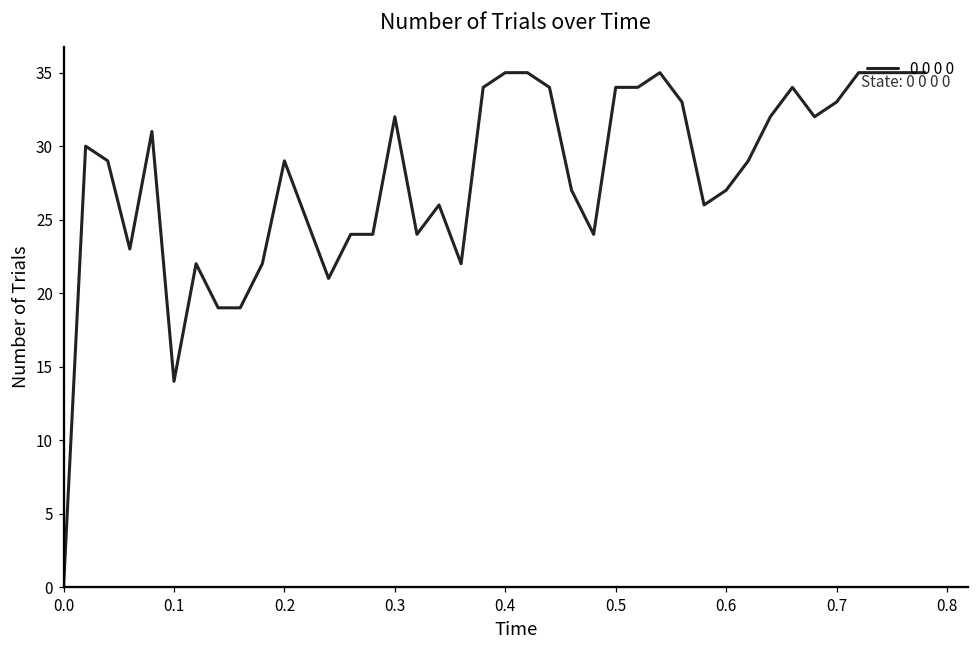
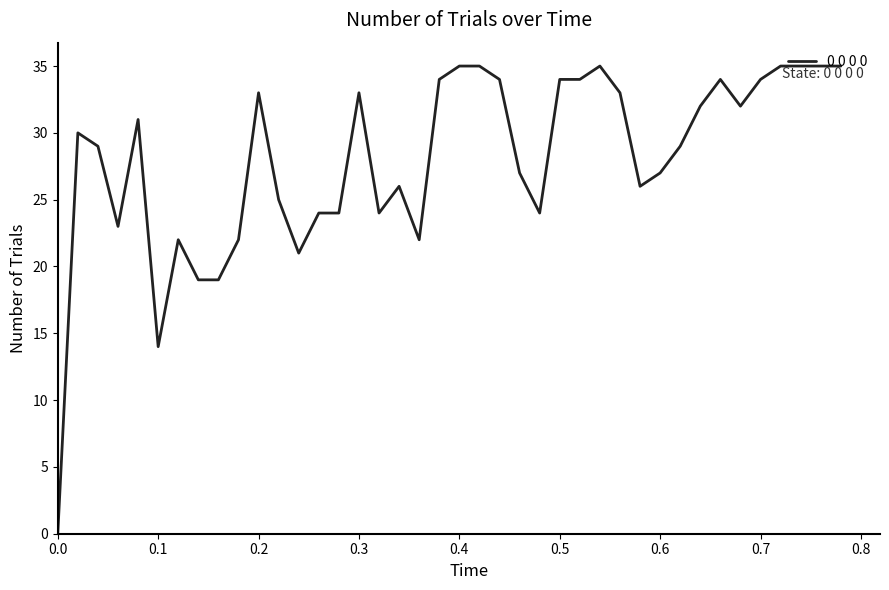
  {
    "0.0": 0,
    "0.1": 14,
-   "0.2": 29,
-   "0.3": 32,
+   "0.2": 33,
+   "0.3": 33,
    "0.4": 35,
    "0.5": 34,
    "0.6": 27,
-   "0.7": 33
+   "0.7": 34
  }
